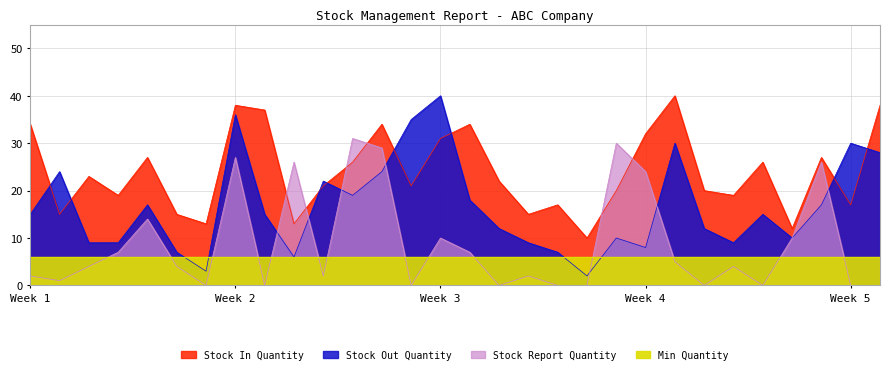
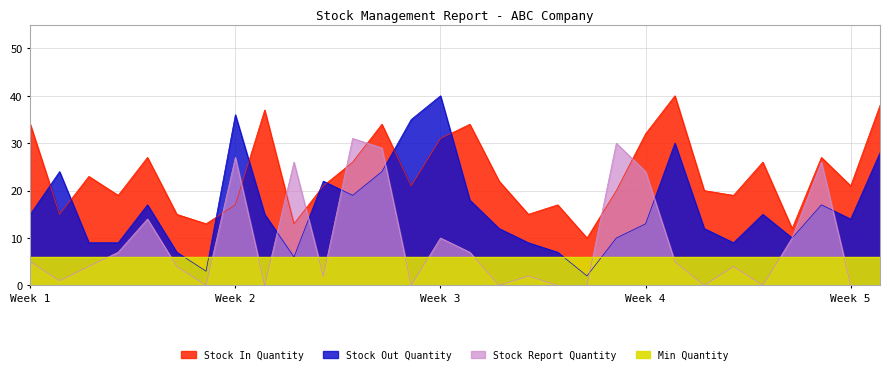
  {
    "Stock In Quantity": {
      "Week 1": 34,
-     "Week 2": 38,
+     "Week 2": 17,
      "Week 3": 31,
      "Week 4": 32,
-     "Week 5": 17
+     "Week 5": 21
    },
    "Stock Out Quantity": {
      "Week 1": 15,
      "Week 2": 36,
      "Week 3": 40,
-     "Week 4": 8,
-     "Week 5": 30
+     "Week 4": 13,
+     "Week 5": 14
    },
    "Stock Report Quantity": {
-     "Week 1": 2,
+     "Week 1": 5,
      "Week 2": 27,
      "Week 3": 10,
      "Week 4": 24,
      "Week 5": 0
    },
    "Min Quantity": {
      "Week 1": 6,
      "Week 2": 6,
      "Week 3": 6,
      "Week 4": 6,
      "Week 5": 6
    }
  }
